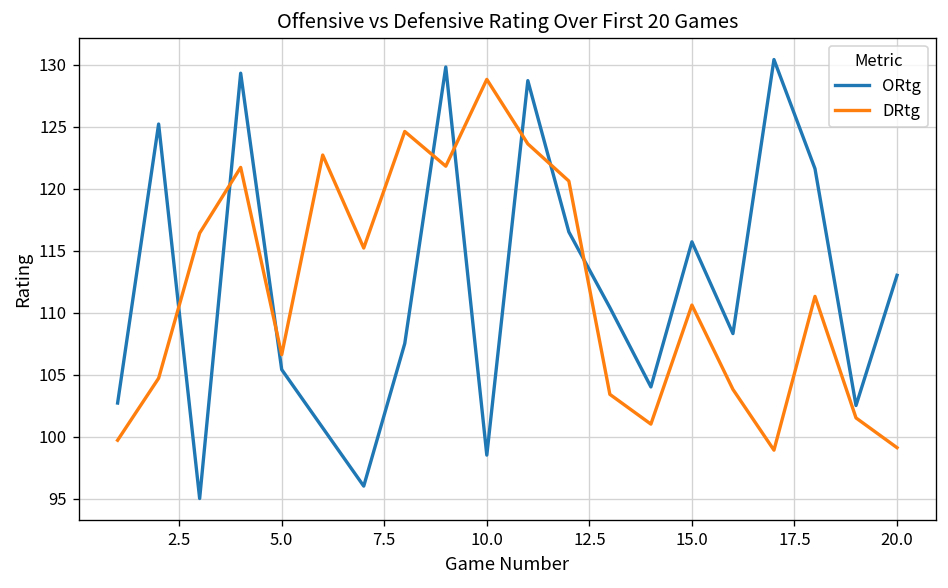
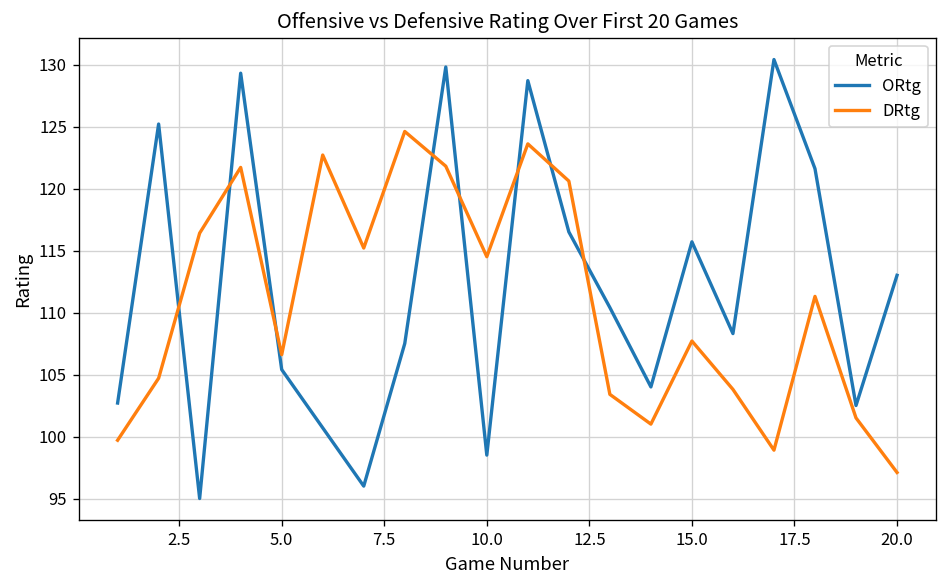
  {
    "ORtg": {
      "5.0": 105.4,
      "10.0": 98.5,
      "15.0": 115.7,
      "20.0": 113.0
    },
    "DRtg": {
      "5.0": 106.6,
-     "10.0": 128.8,
-     "15.0": 110.6,
-     "20.0": 99.1
+     "10.0": 114.5,
+     "15.0": 107.7,
+     "20.0": 97.1
    }
  }
